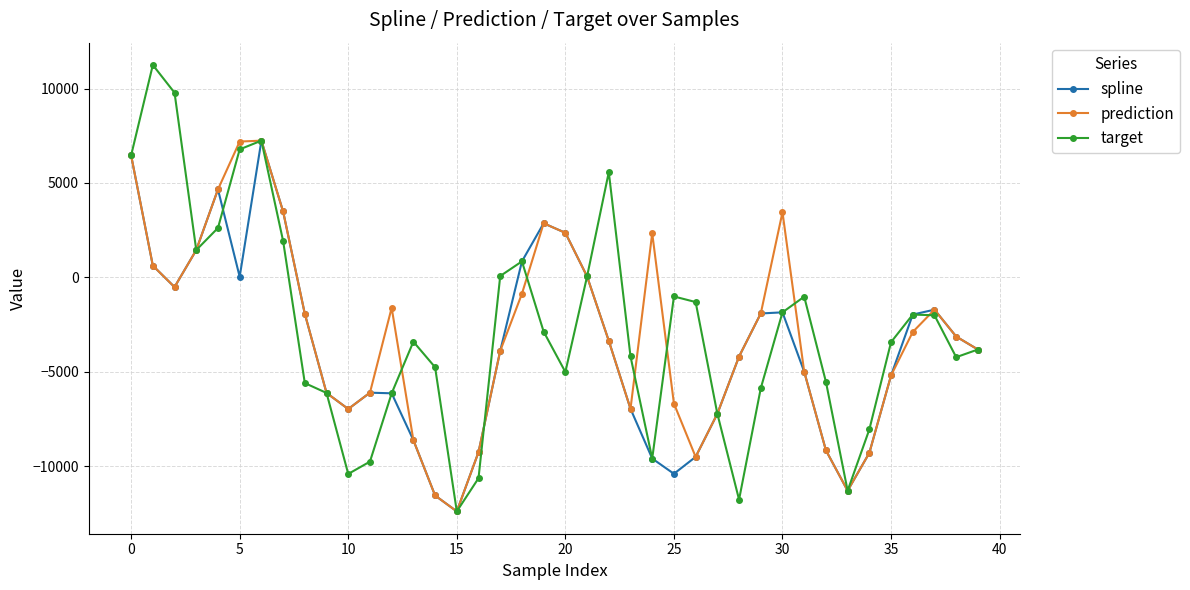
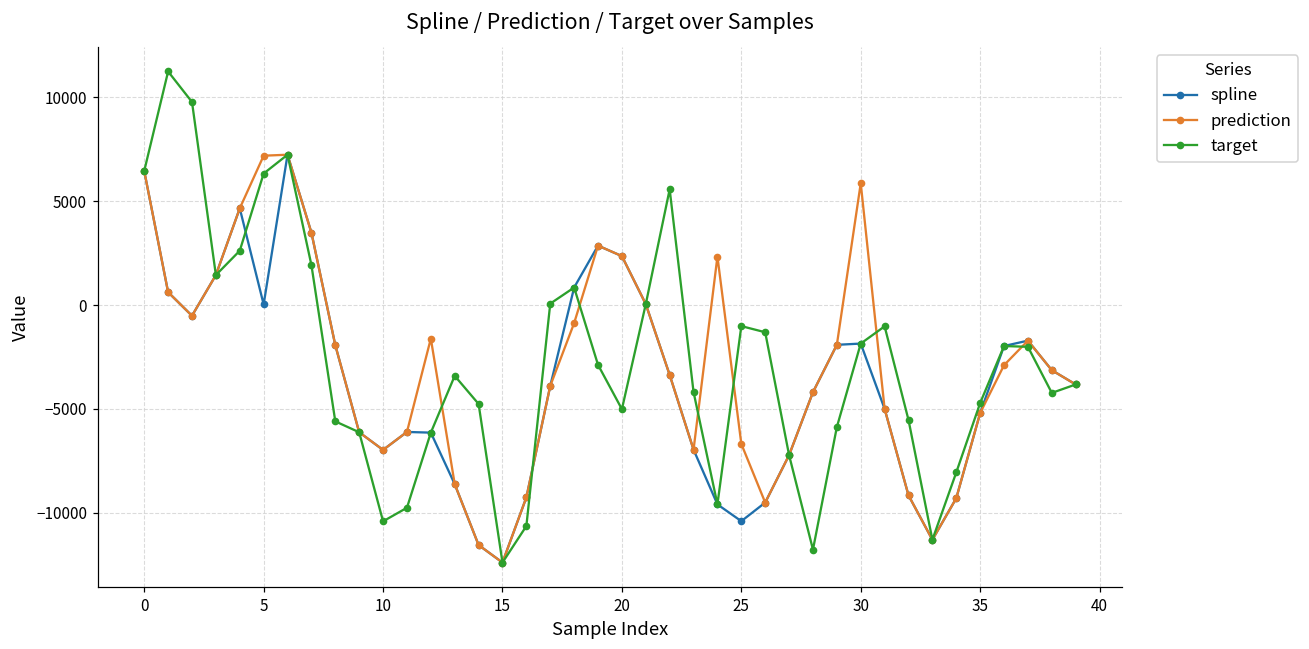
  {
    "spline": {
      "5": 0,
      "25": -10400
    },
    "prediction": {
      "5": 7200,
      "25": -6700,
-     "30": 3500
+     "30": 5900
    },
    "target": {
-     "5": 6800,
+     "5": 6300,
      "10": -10400,
      "20": -5000,
      "25": -1000,
-     "35": -3400
+     "35": -4700
    }
  }
